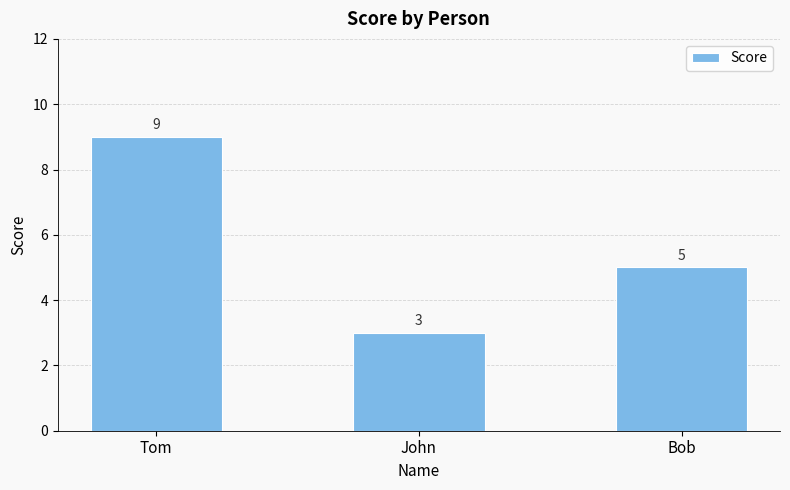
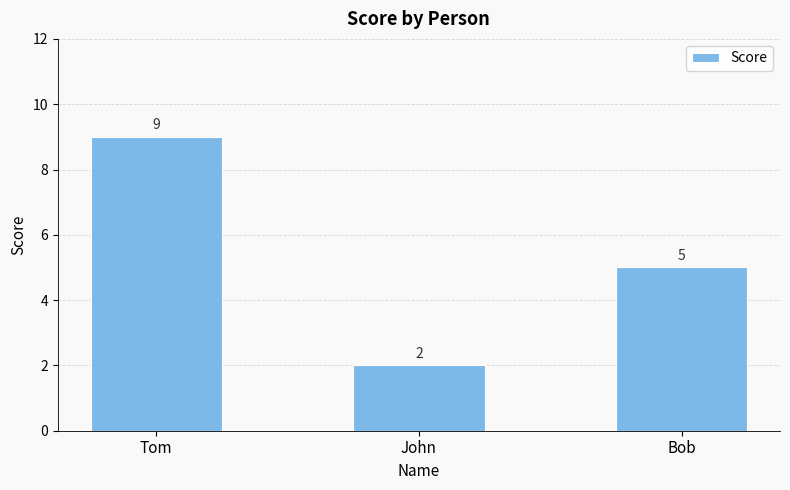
  {
    "Tom": 9,
-   "John": 3,
+   "John": 2,
    "Bob": 5
  }
